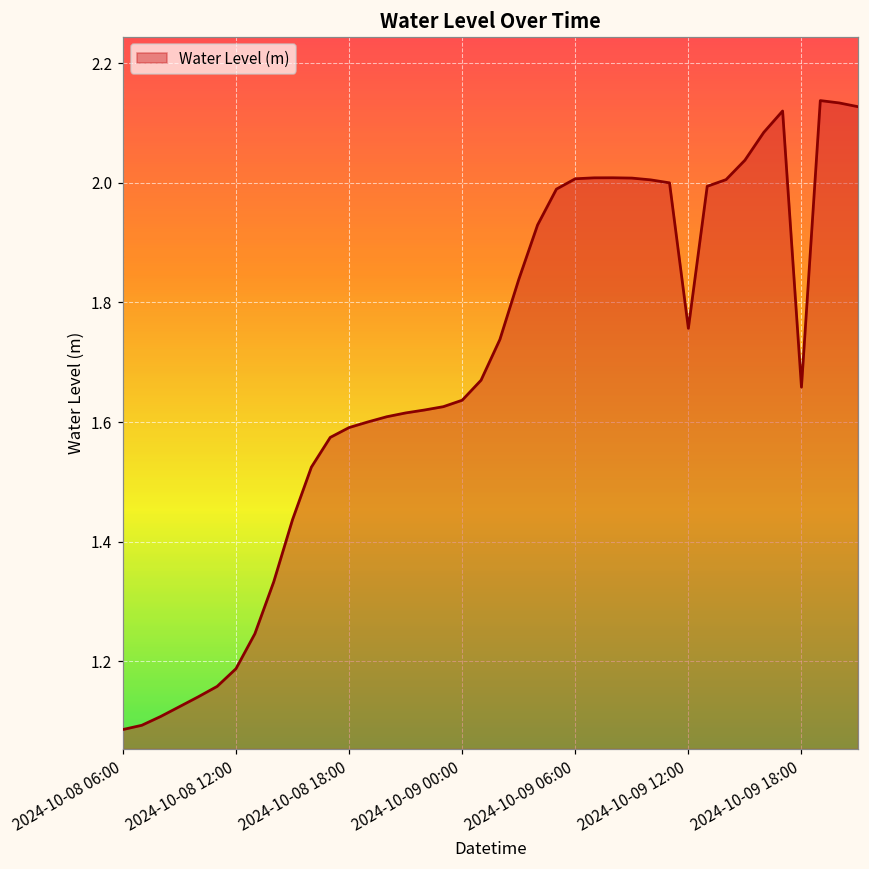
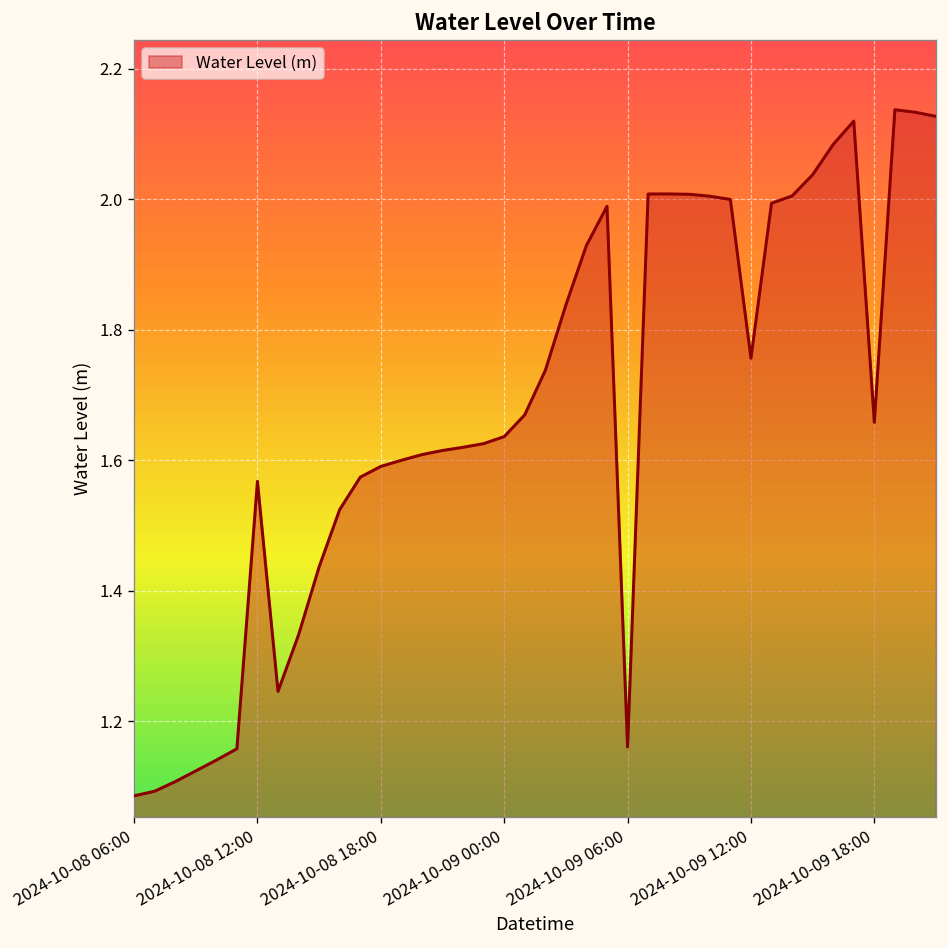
  {
    "2024-10-08 06:00": 1.09,
-   "2024-10-08 12:00": 1.19,
+   "2024-10-08 12:00": 1.57,
    "2024-10-08 18:00": 1.59,
    "2024-10-09 00:00": 1.64,
-   "2024-10-09 06:00": 2.01,
+   "2024-10-09 06:00": 1.16,
    "2024-10-09 12:00": 1.76,
    "2024-10-09 18:00": 1.66
  }
